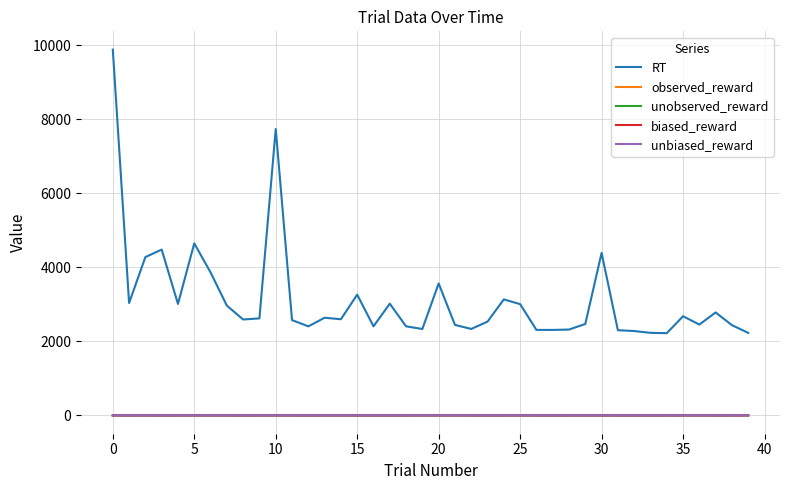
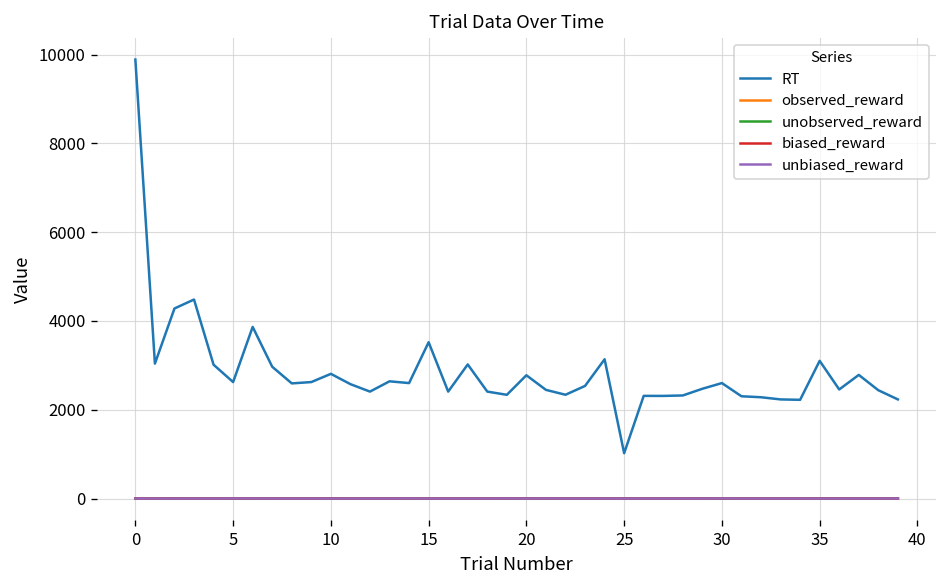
  {
    "RT": {
      "0": 9900,
-     "5": 4700,
-     "10": 7700,
-     "15": 3300,
-     "20": 3600,
-     "25": 3000,
-     "30": 4400,
-     "35": 2700
+     "5": 2600,
+     "10": 2800,
+     "15": 3500,
+     "20": 2800,
+     "25": 1000,
+     "30": 2600,
+     "35": 3100
    },
    "unbiased_reward": {
      "0": 0,
      "5": 0,
      "10": 0,
      "15": 0,
      "20": 0,
      "25": 0,
      "30": 0,
      "35": 0
    }
  }
